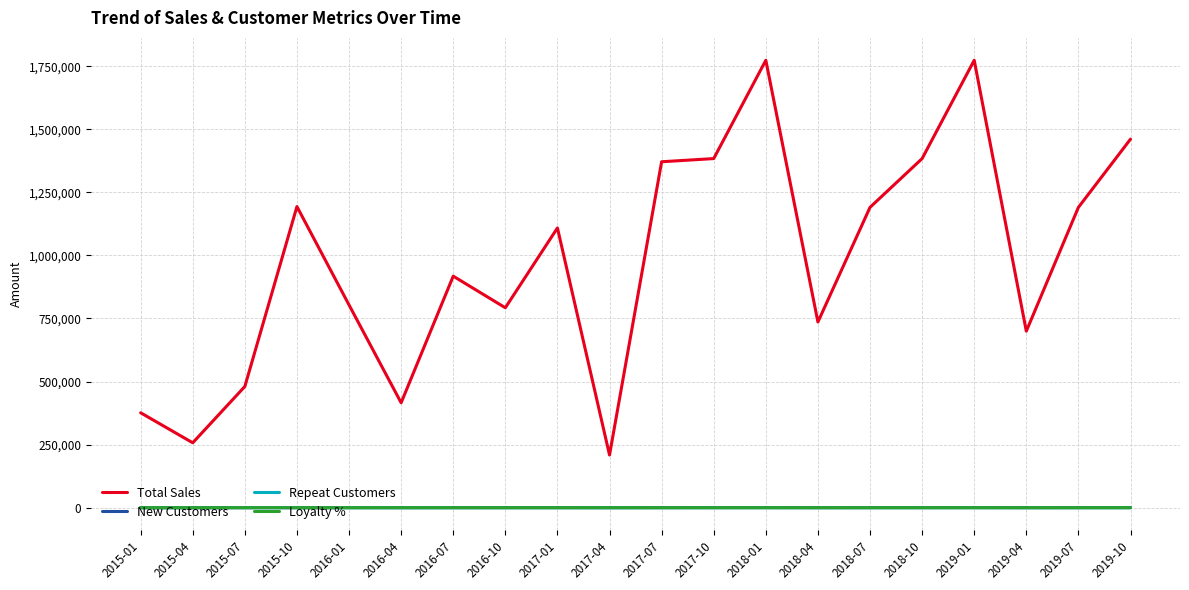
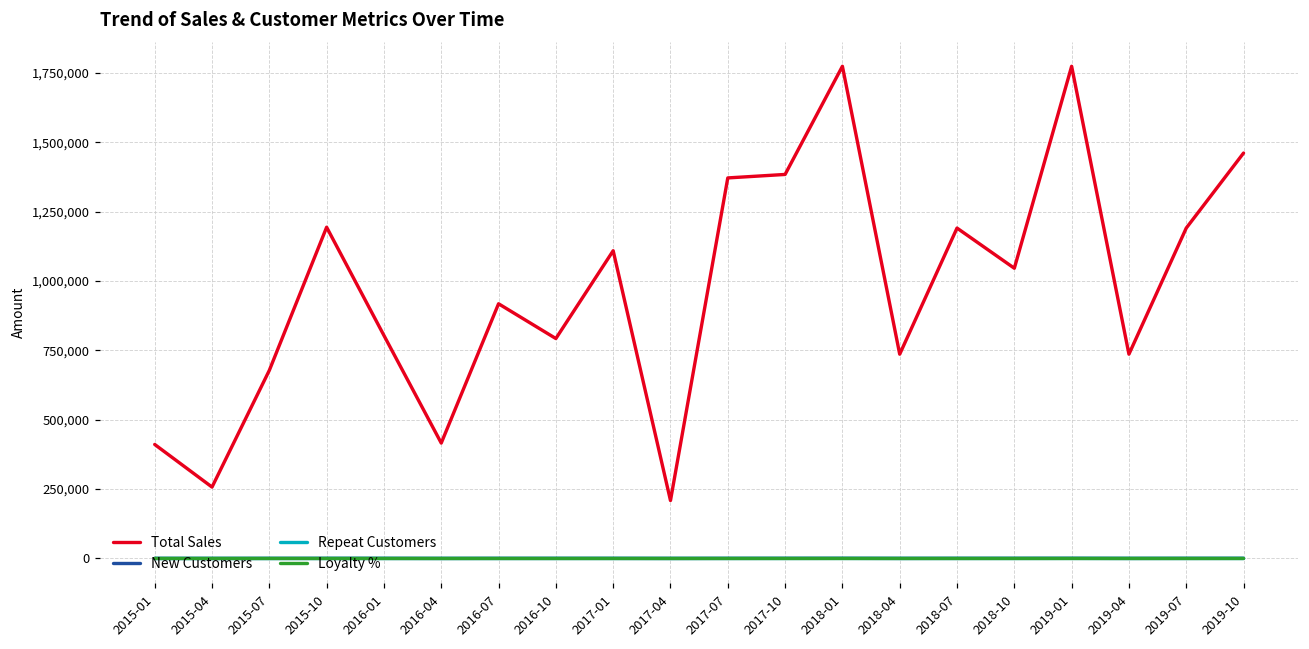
  {
    "Total Sales": {
-     "2015-01": "380,000",
+     "2015-01": "410,000",
      "2015-04": "260,000",
-     "2015-07": "480,000",
+     "2015-07": "680,000",
      "2015-10": "1,190,000",
      "2016-01": "800,000",
      "2016-04": "420,000",
      "2016-07": "920,000",
      "2016-10": "790,000",
      "2017-01": "1,110,000",
      "2017-04": "210,000",
      "2017-07": "1,370,000",
      "2017-10": "1,380,000",
      "2018-01": "1,770,000",
      "2018-04": "740,000",
      "2018-07": "1,190,000",
-     "2018-10": "1,380,000",
+     "2018-10": "1,050,000",
      "2019-01": "1,770,000",
-     "2019-04": "700,000",
+     "2019-04": "740,000",
      "2019-07": "1,190,000",
      "2019-10": "1,460,000"
    },
    "Loyalty %": {
      "2015-01": "0",
      "2015-04": "0",
      "2015-07": "0",
      "2015-10": "0",
      "2016-01": "0",
      "2016-04": "0",
      "2016-07": "0",
      "2016-10": "0",
      "2017-01": "0",
      "2017-04": "0",
      "2017-07": "0",
      "2017-10": "0",
      "2018-01": "0",
      "2018-04": "0",
      "2018-07": "0",
      "2018-10": "0",
      "2019-01": "0",
      "2019-04": "0",
      "2019-07": "0",
      "2019-10": "0"
    }
  }
